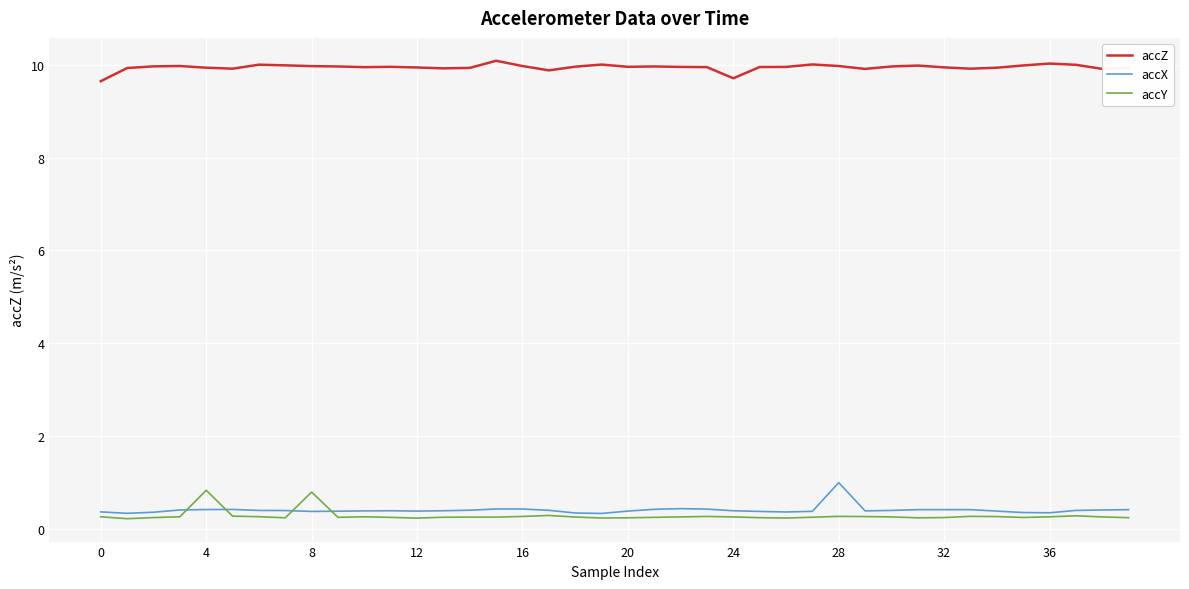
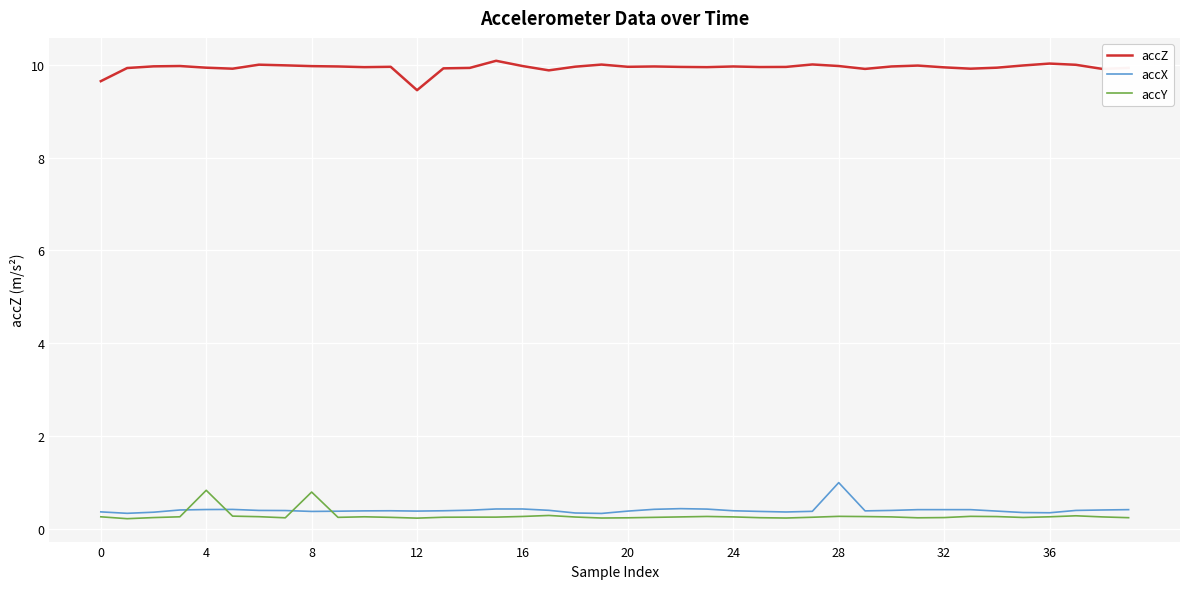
  {
    "accZ": {
      "0": 9.6,
      "4": 9.9,
      "8": 10.0,
-     "12": 9.9,
+     "12": 9.4,
      "16": 10.0,
      "20": 10.0,
-     "24": 9.7,
+     "24": 10.0,
      "28": 10.0,
      "32": 9.9,
      "36": 10.0
    },
    "accX": {
      "0": 0.4,
      "4": 0.4,
      "8": 0.4,
      "12": 0.4,
      "16": 0.4,
      "20": 0.4,
      "24": 0.4,
      "28": 1.0,
      "32": 0.4,
      "36": 0.4
    },
    "accY": {
      "0": 0.3,
      "4": 0.8,
      "8": 0.8,
      "12": 0.2,
      "16": 0.3,
      "20": 0.2,
      "24": 0.3,
      "28": 0.3,
      "32": 0.3,
      "36": 0.3
    }
  }
